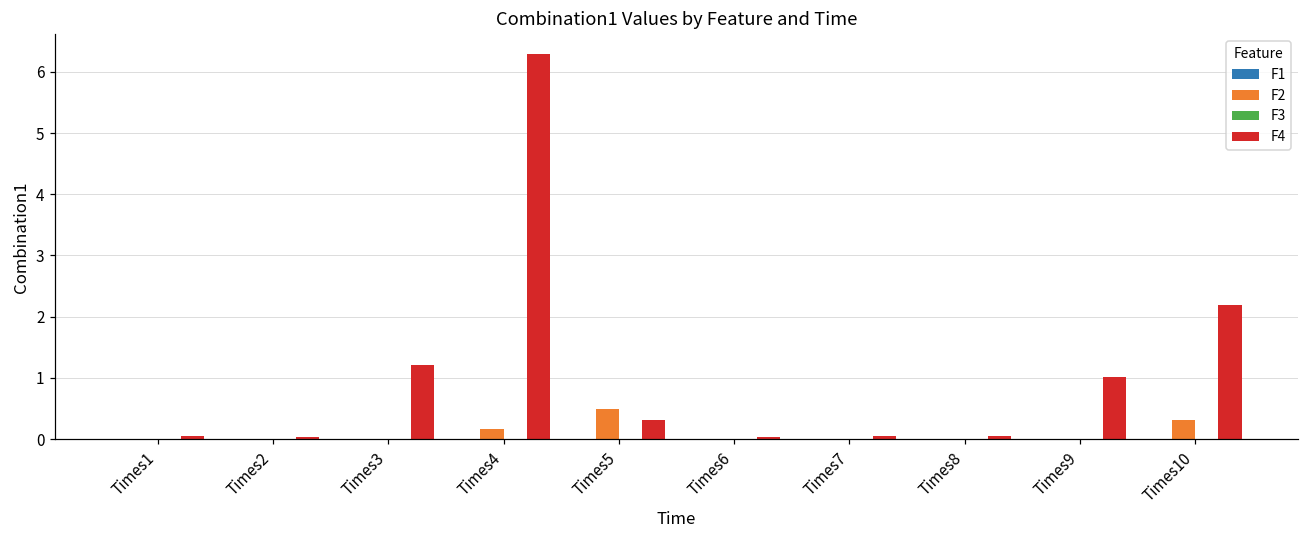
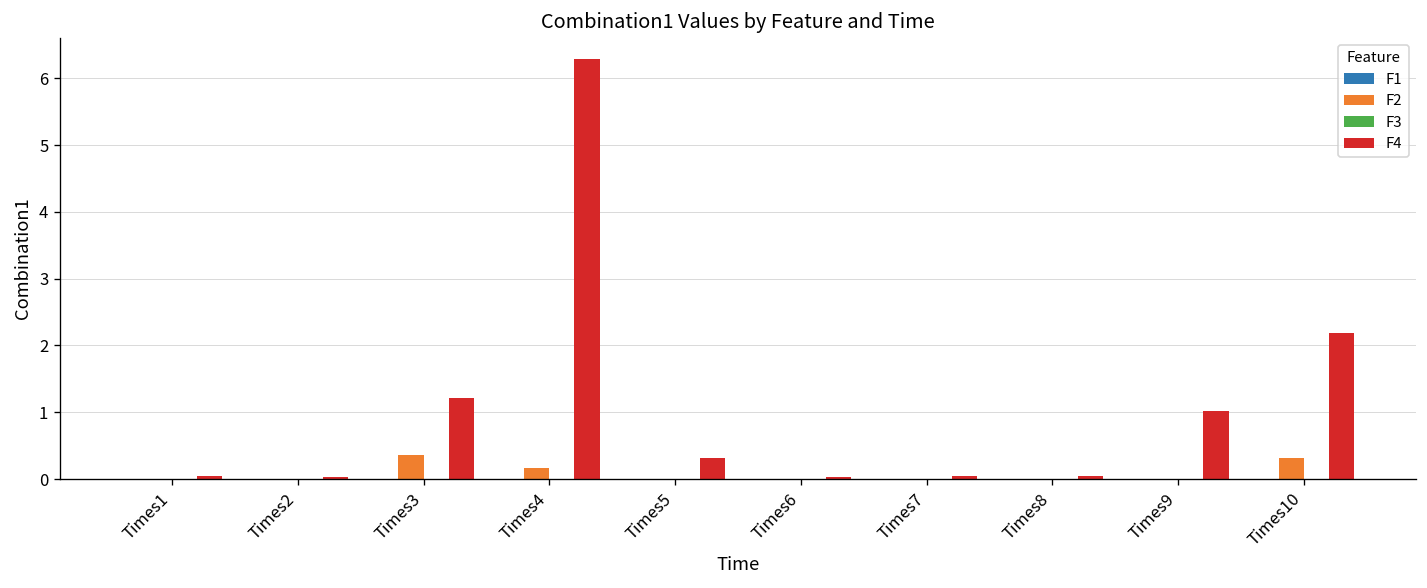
  {
    "F2": {
-     "Times3": 0.0,
+     "Times3": 0.4,
      "Times4": 0.2,
-     "Times5": 0.5,
+     "Times5": 0.0,
      "Times10": 0.3
    },
    "F4": {
      "Times1": 0.0,
      "Times3": 1.2,
      "Times4": 6.3,
      "Times5": 0.3,
      "Times7": 0.0,
      "Times8": 0.0,
      "Times9": 1.0,
      "Times10": 2.2
    }
  }
